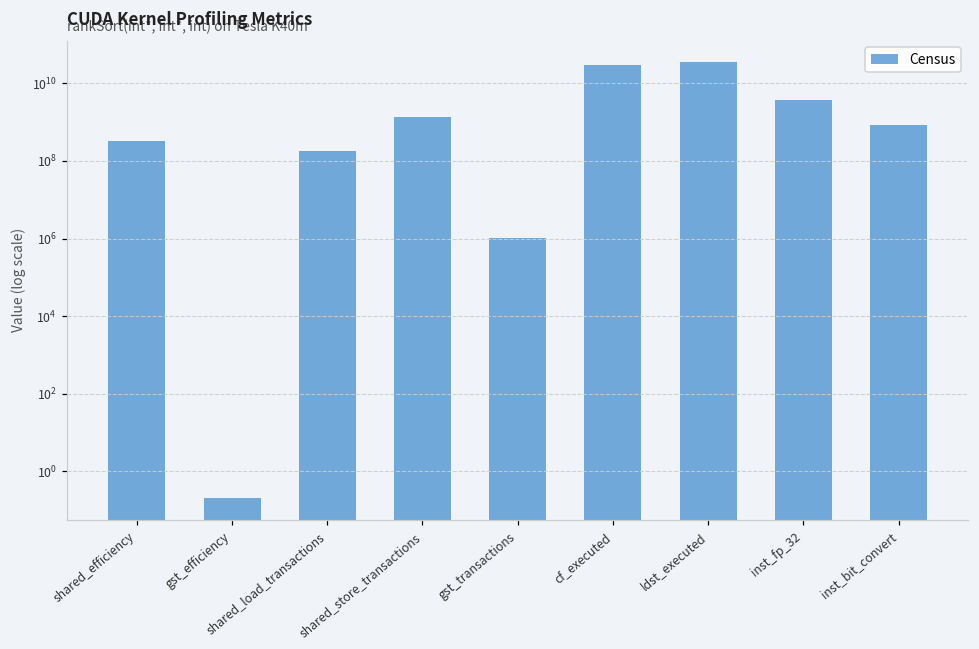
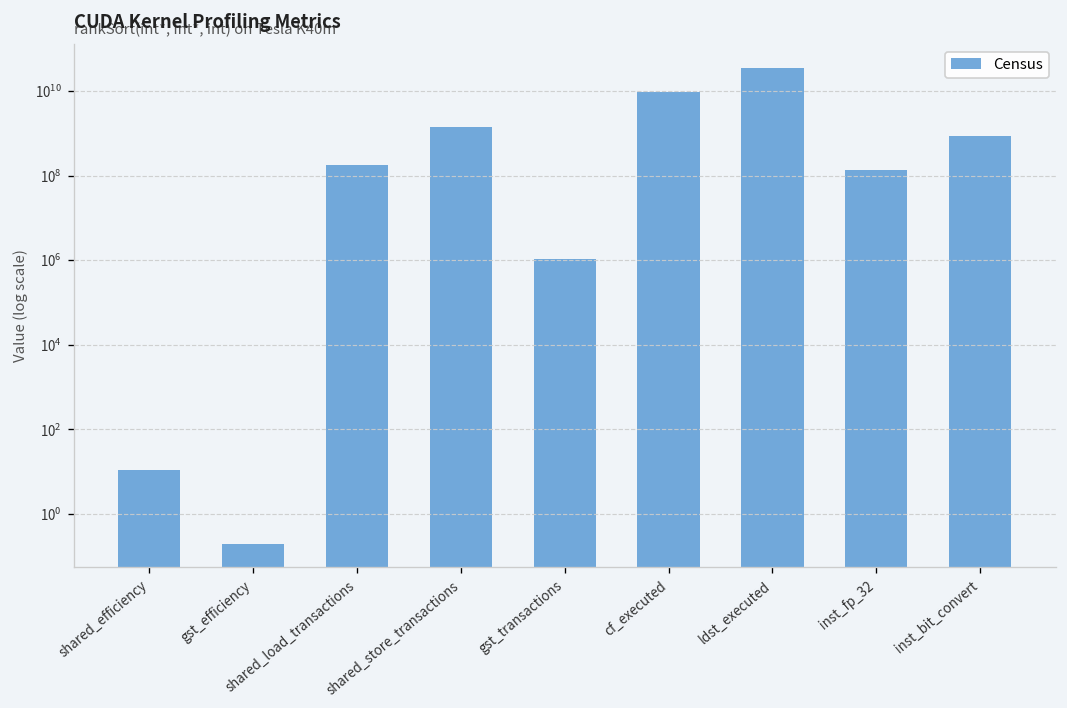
  {
-   "shared_efficiency": 300000000,
+   "shared_efficiency": 11,
    "gst_efficiency": 0.2,
    "shared_load_transactions": 200000000,
    "shared_store_transactions": 1400000000,
    "gst_transactions": 1000000,
-   "cf_executed": 30000000000,
+   "cf_executed": 9000000000,
    "ldst_executed": 30000000000,
-   "inst_fp_32": 4000000000,
+   "inst_fp_32": 130000000,
    "inst_bit_convert": 800000000
  }
